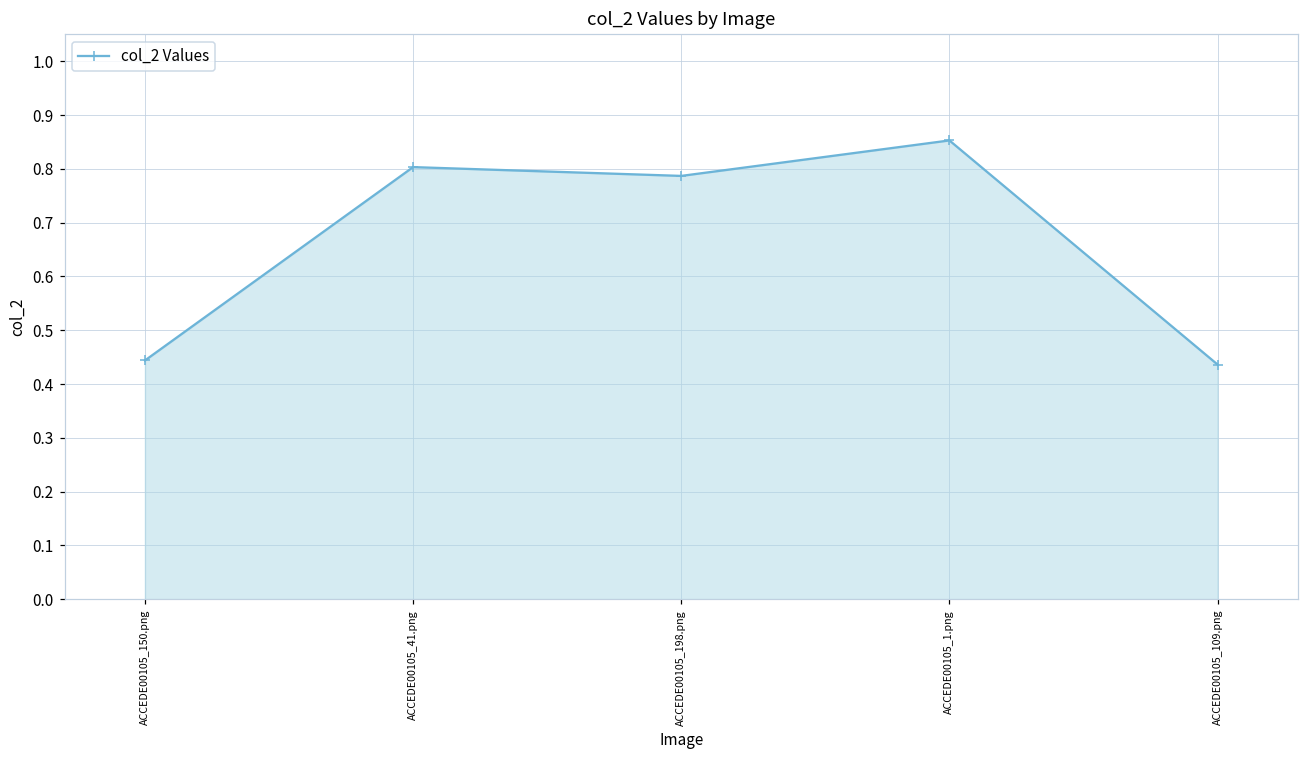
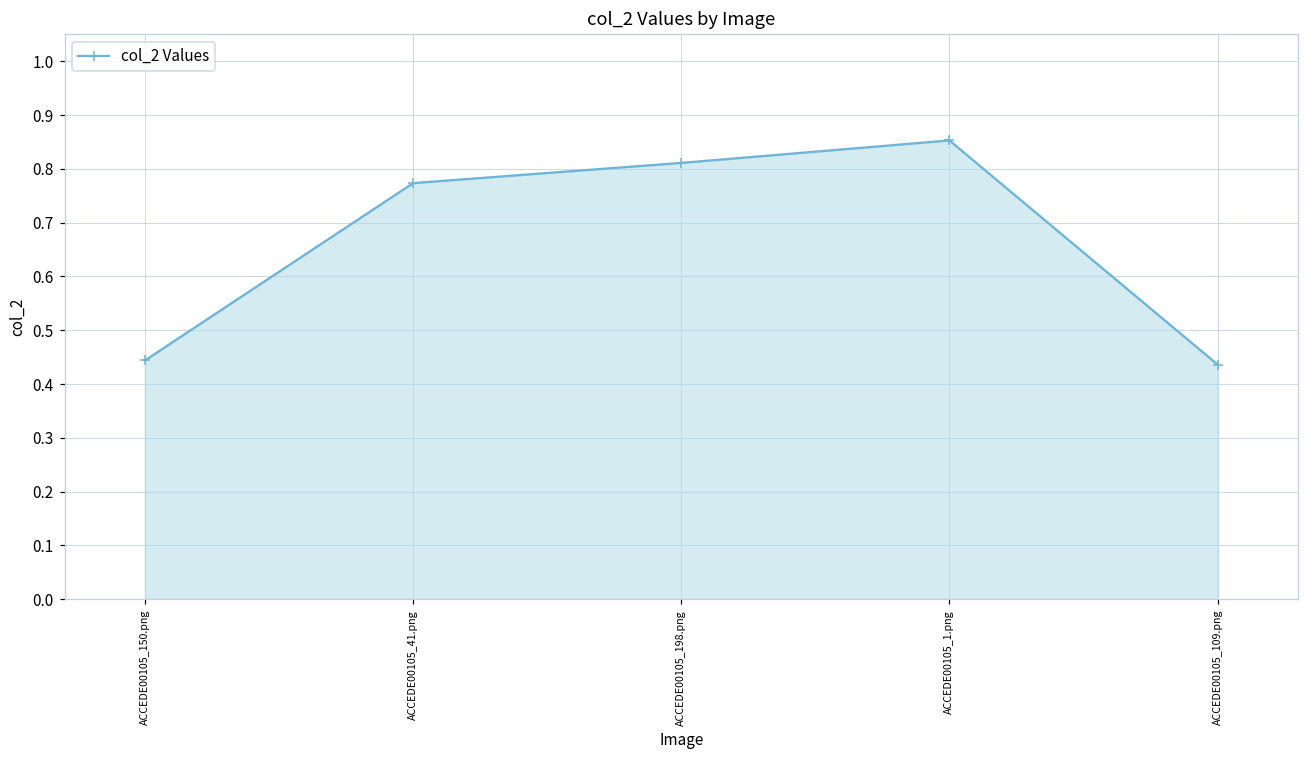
  {
    "ACCEDE00105_150.png": 0.44,
-   "ACCEDE00105_41.png": 0.80,
-   "ACCEDE00105_198.png": 0.79,
+   "ACCEDE00105_41.png": 0.77,
+   "ACCEDE00105_198.png": 0.81,
    "ACCEDE00105_1.png": 0.85,
    "ACCEDE00105_109.png": 0.44
  }
